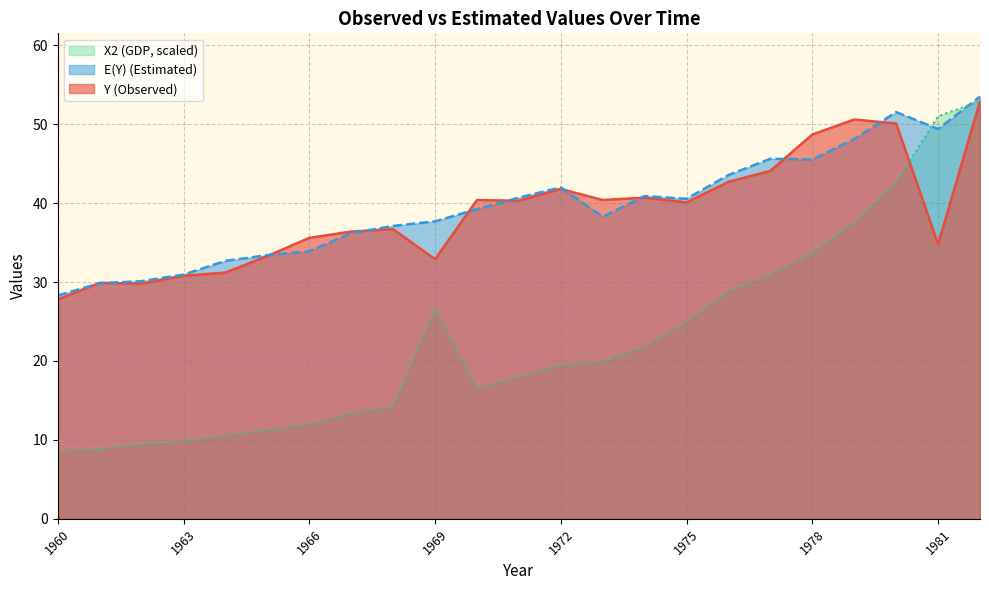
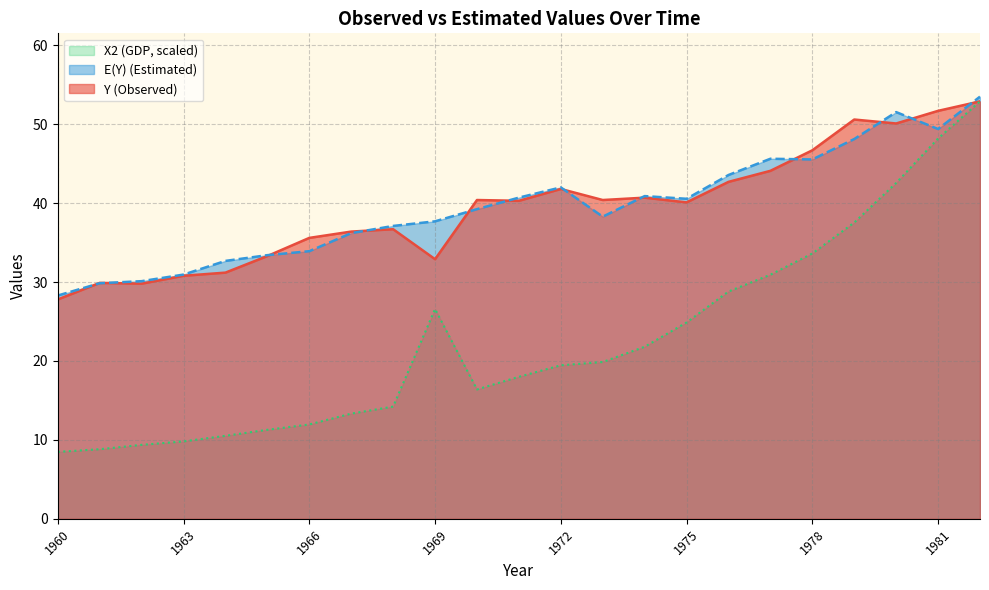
  {
    "X2 (GDP, scaled)": {
      "1960": 8,
      "1963": 10,
      "1966": 12,
      "1969": 27,
      "1972": 19,
      "1975": 25,
      "1978": 34,
-     "1981": 51
+     "1981": 48
    },
    "E(Y) (Estimated)": {
      "1960": 28,
      "1966": 34,
      "1969": 38,
      "1975": 41,
      "1978": 46,
      "1981": 49
    },
    "Y (Observed)": {
      "1960": 28,
      "1966": 36,
      "1969": 33,
      "1975": 40,
-     "1978": 49,
-     "1981": 35
+     "1978": 47,
+     "1981": 52
    }
  }
